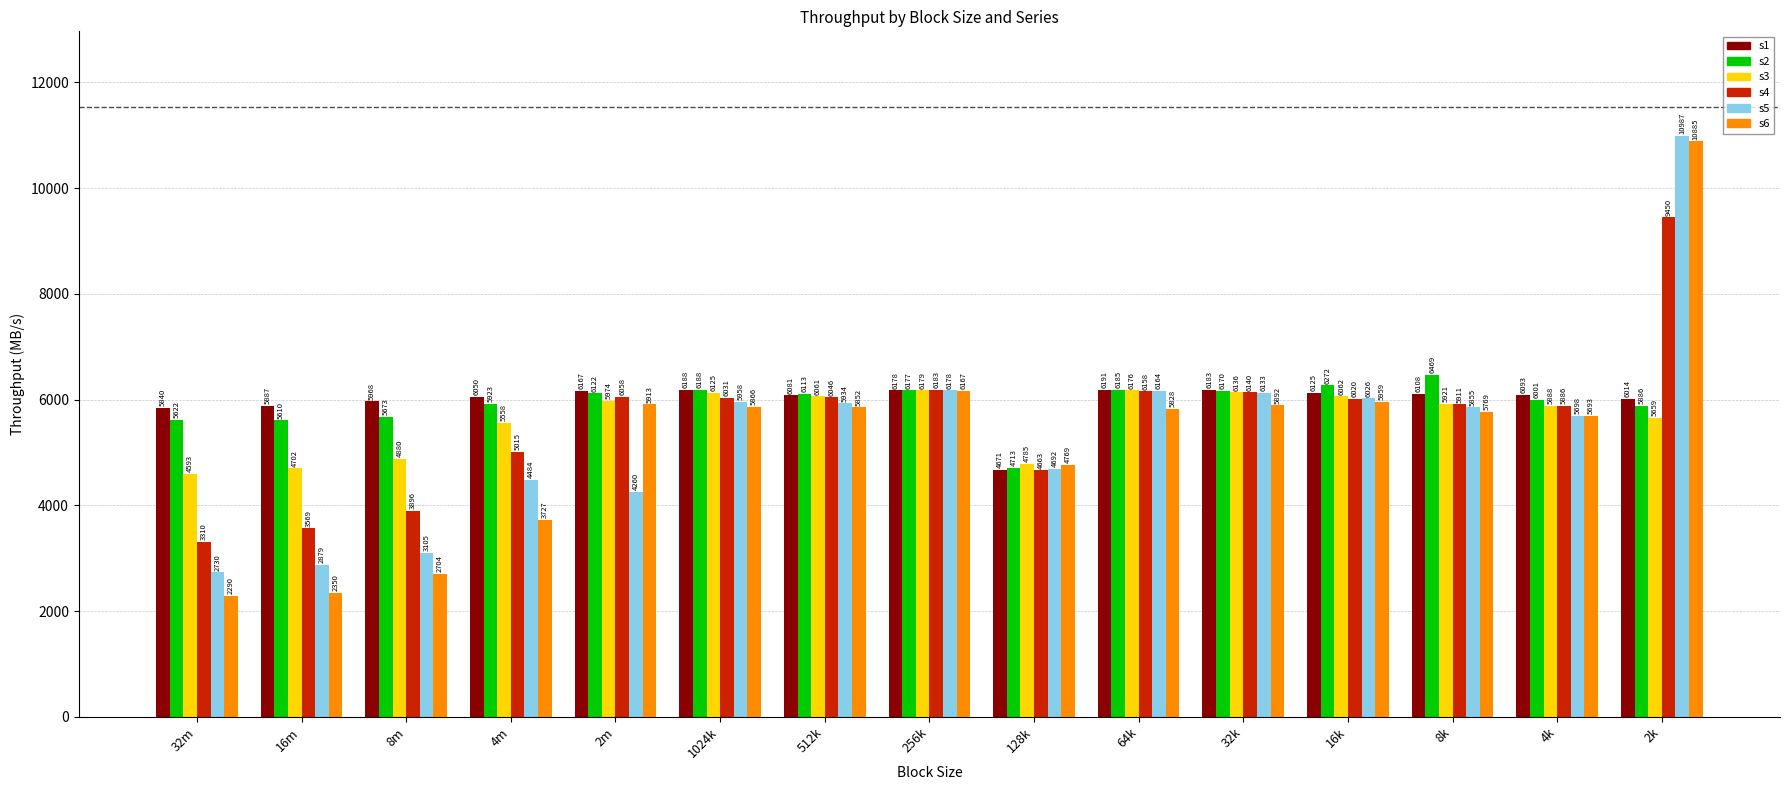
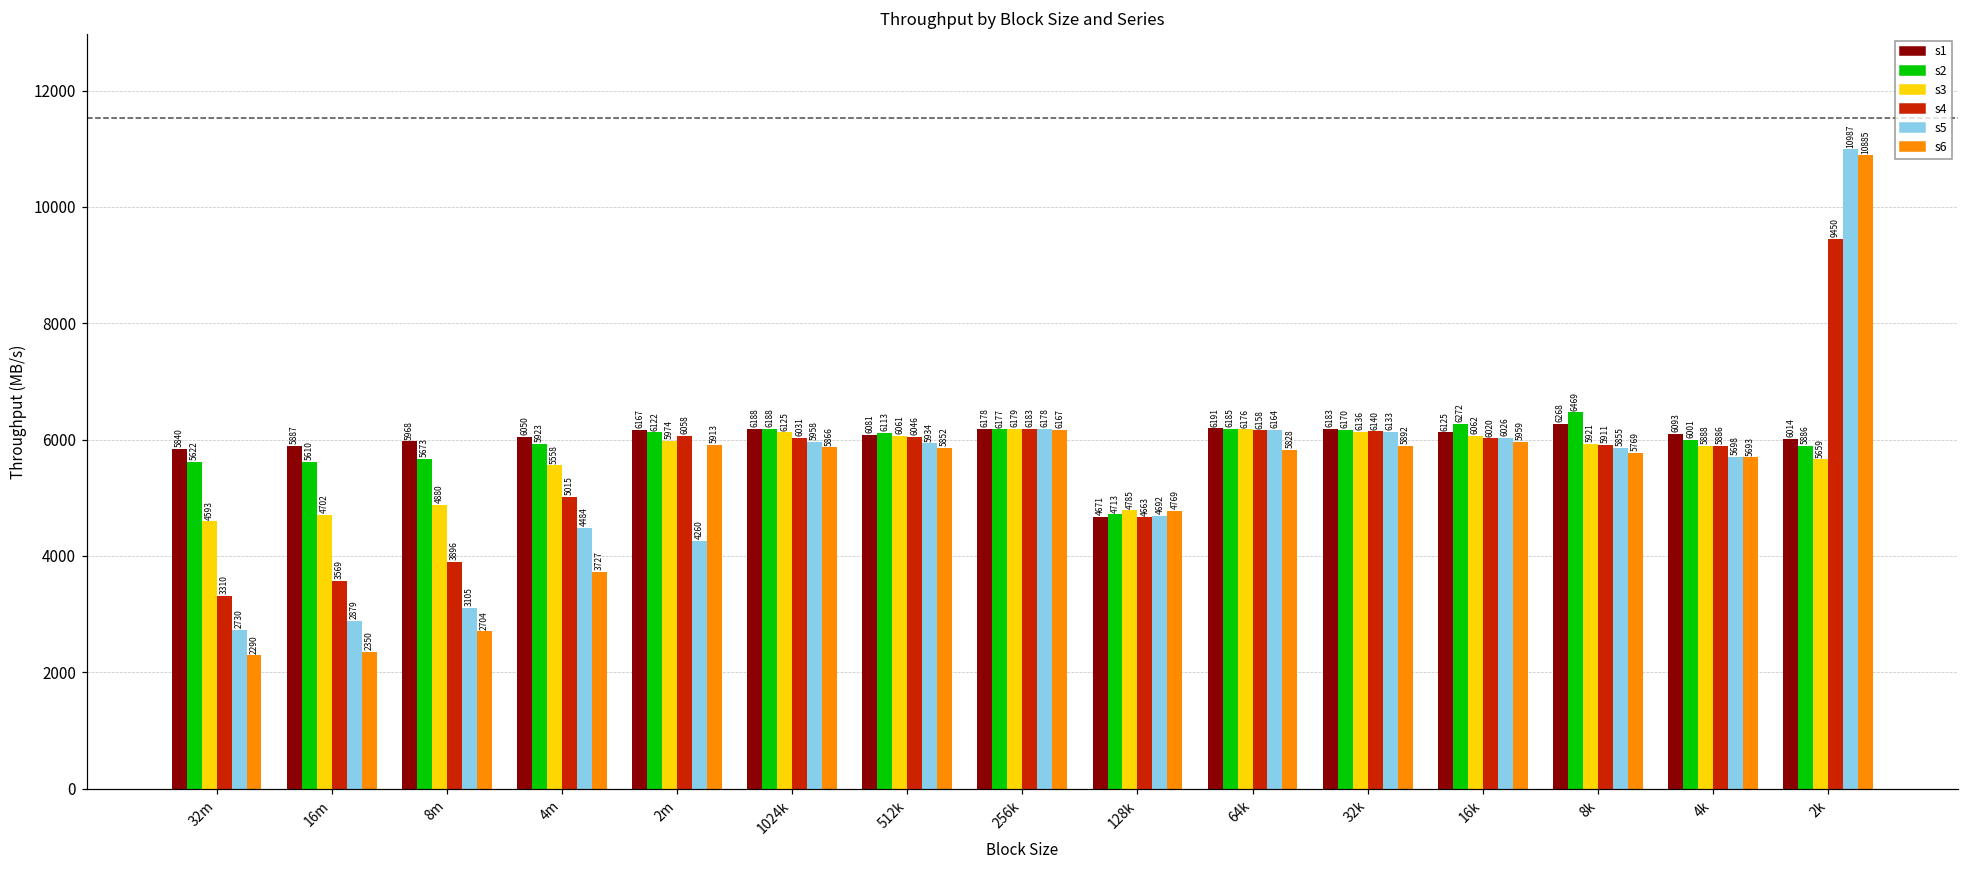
  {
    "s1": {
      "16m": 5887,
      "8m": 5968,
      "4m": 6050,
      "2m": 6167,
      "1024k": 6188,
      "256k": 6178,
      "128k": 4671,
      "64k": 6191,
      "32k": 6183,
      "16k": 6125,
-     "8k": 6108,
+     "8k": 6268,
      "4k": 6093,
      "2k": 6014
    },
    "s2": {
      "32m": 5622,
      "2m": 6122,
      "1024k": 6188,
      "512k": 6113,
      "256k": 6177,
      "64k": 6185,
      "4k": 6001
    },
    "s3": {
      "16m": 4702,
      "8m": 4880,
      "4m": 5558,
      "2m": 5974,
      "128k": 4785,
      "64k": 6176,
      "8k": 5921,
      "4k": 5888,
      "2k": 5659
    },
    "s4": {
      "16m": 3569,
      "8m": 3896,
      "256k": 6183,
      "128k": 4663,
      "64k": 6158,
      "32k": 6140,
      "16k": 6020,
      "2k": 9450
    },
    "s5": {
      "32m": 2730,
      "16m": 2879,
      "2m": 4260,
      "1024k": 5958,
      "512k": 5934,
      "256k": 6178,
      "128k": 4692,
      "32k": 6133,
      "16k": 6026,
      "4k": 5698
    },
    "s6": {
      "32m": 2290,
      "16m": 2350,
      "8m": 2704,
      "4m": 3727,
      "2m": 5913,
      "1024k": 5866,
      "128k": 4769,
      "64k": 5828,
      "32k": 5892,
      "16k": 5959,
      "8k": 5769,
      "2k": 10885
    }
  }
